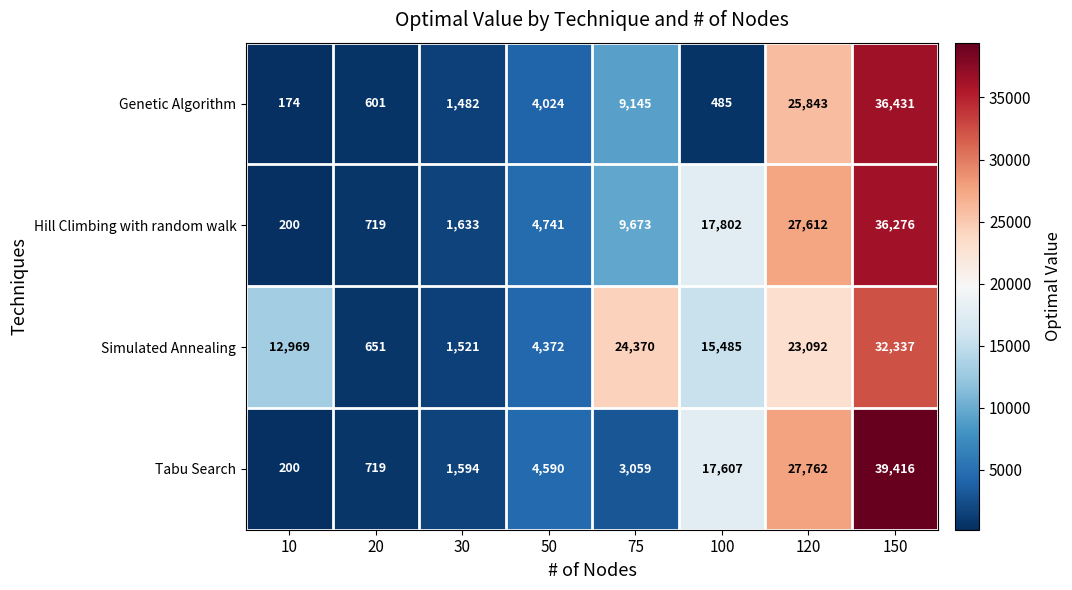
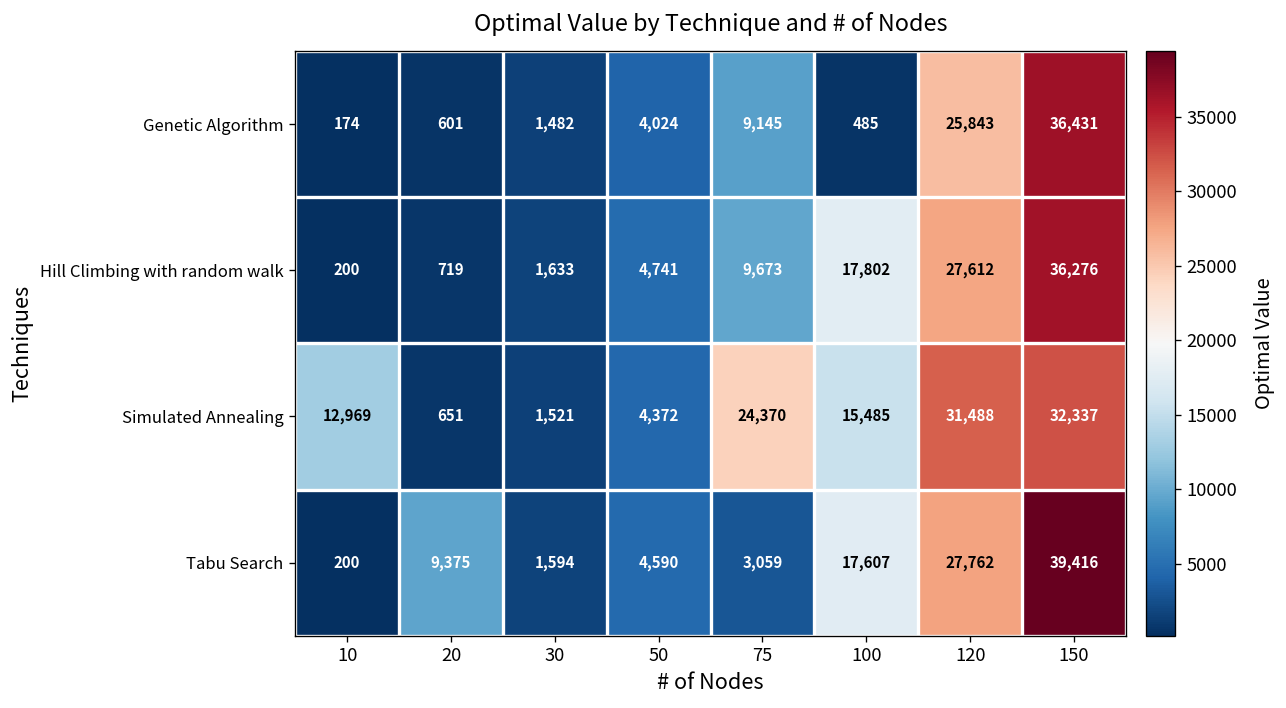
  {
    "Genetic Algorithm": {
      "10": "174",
      "20": "601",
      "30": "1,482",
      "50": "4,024",
      "75": "9,145",
      "100": "485",
      "120": "25,843",
      "150": "36,431"
    },
    "Hill Climbing with random walk": {
      "10": "200",
      "20": "719",
      "30": "1,633",
      "50": "4,741",
      "75": "9,673",
      "100": "17,802",
      "120": "27,612",
      "150": "36,276"
    },
    "Simulated Annealing": {
      "10": "12,969",
      "20": "651",
      "30": "1,521",
      "50": "4,372",
      "75": "24,370",
      "100": "15,485",
-     "120": "23,092",
+     "120": "31,488",
      "150": "32,337"
    },
    "Tabu Search": {
      "10": "200",
-     "20": "719",
+     "20": "9,375",
      "30": "1,594",
      "50": "4,590",
      "75": "3,059",
      "100": "17,607",
      "120": "27,762",
      "150": "39,416"
    }
  }
